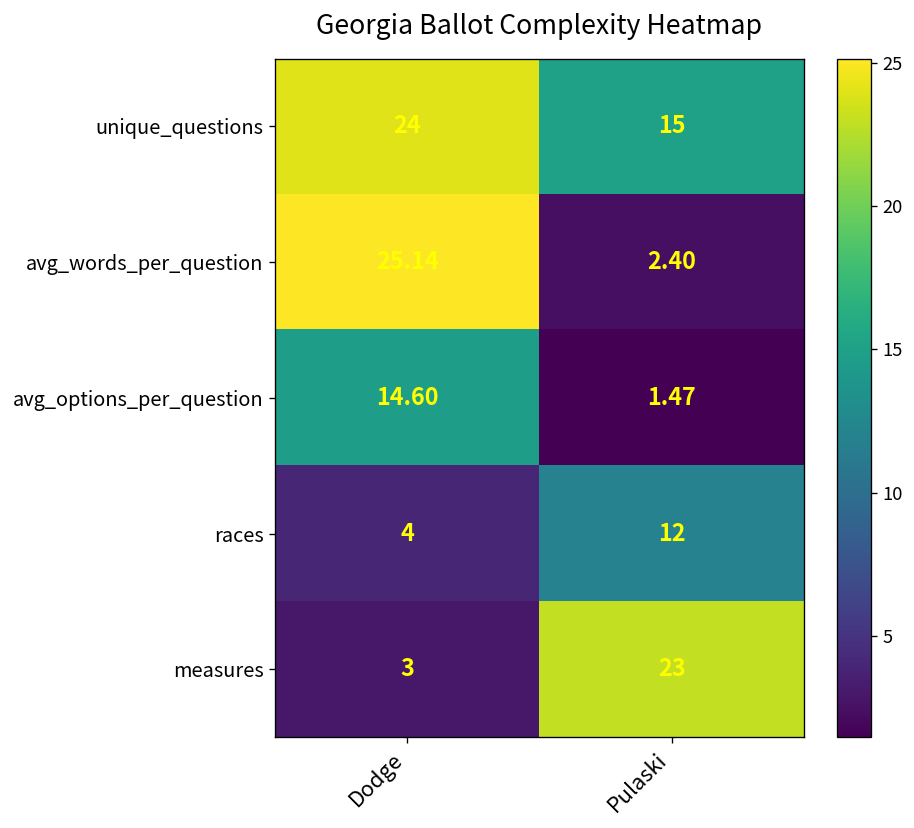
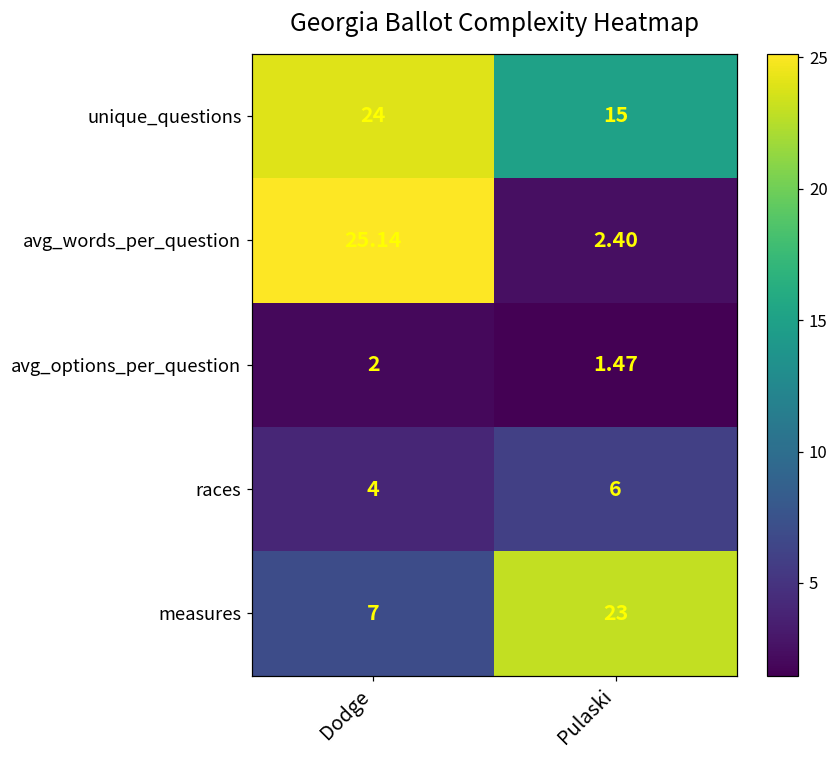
  {
    "unique_questions": {
      "Pulaski": 15
    },
    "avg_words_per_question": {
      "Pulaski": 2.40
    },
    "avg_options_per_question": {
-     "Dodge": 14.60,
+     "Dodge": 2,
      "Pulaski": 1.47
    },
    "races": {
      "Dodge": 4,
-     "Pulaski": 12
+     "Pulaski": 6
    },
    "measures": {
-     "Dodge": 3,
+     "Dodge": 7,
      "Pulaski": 23
    }
  }
